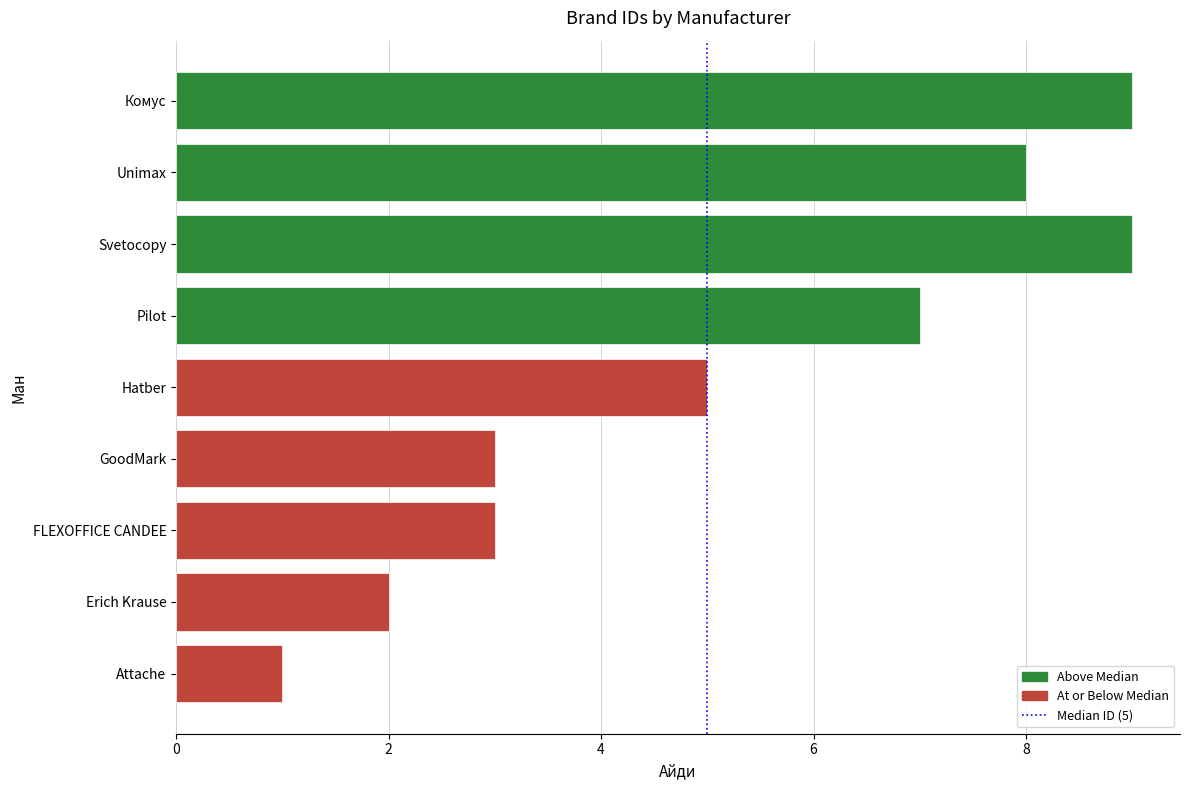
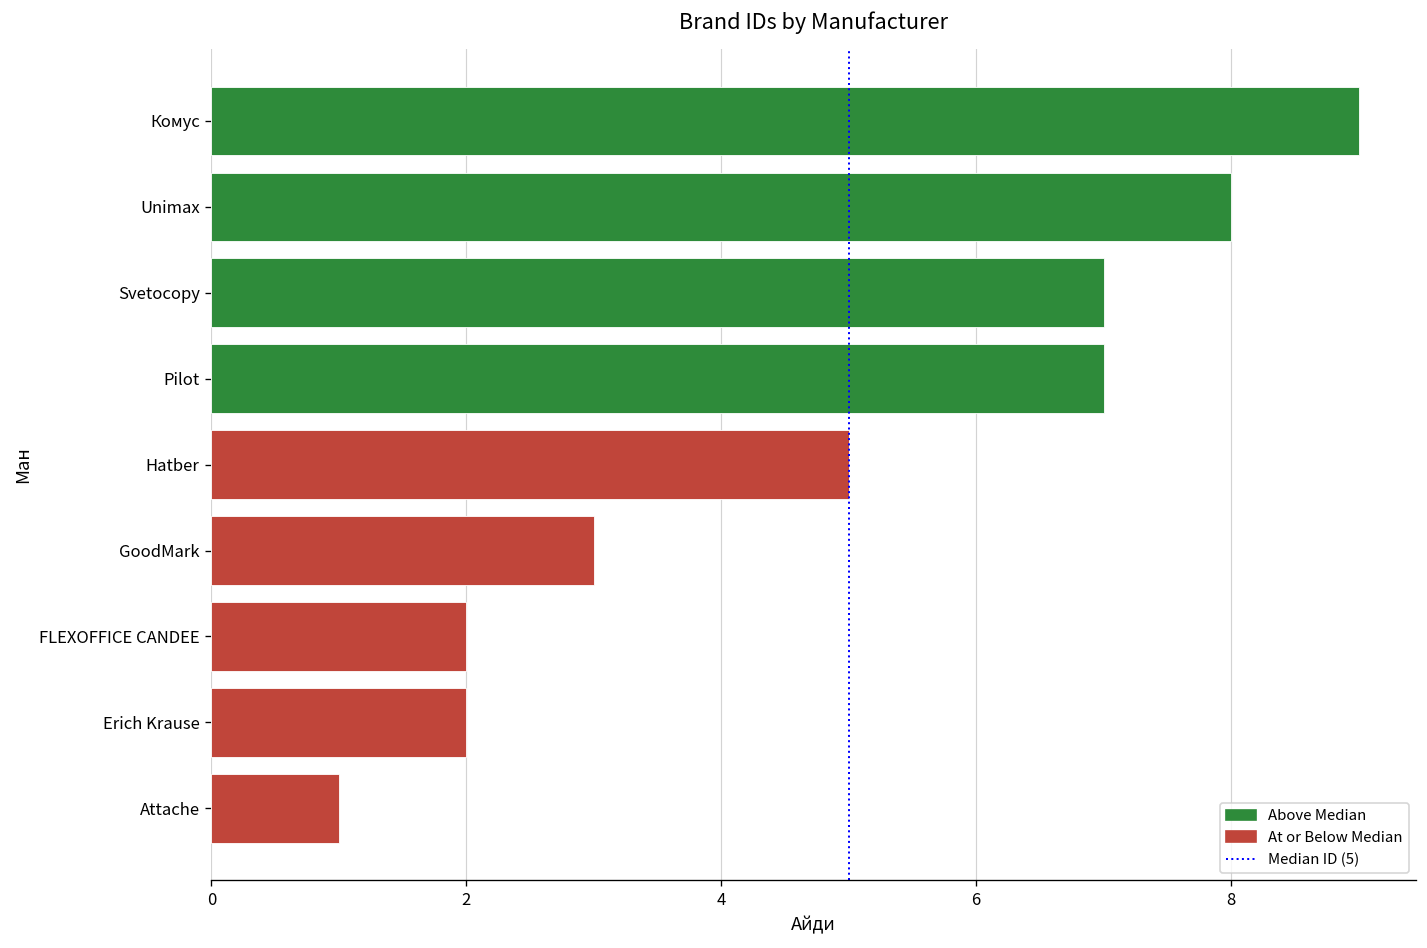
  {
    "Комус": 9,
    "Unimax": 8,
-   "Svetocopy": 9,
+   "Svetocopy": 7,
    "Pilot": 7,
    "Hatber": 5,
    "GoodMark": 3,
-   "FLEXOFFICE CANDEE": 3,
+   "FLEXOFFICE CANDEE": 2,
    "Erich Krause": 2,
    "Attache": 1
  }
